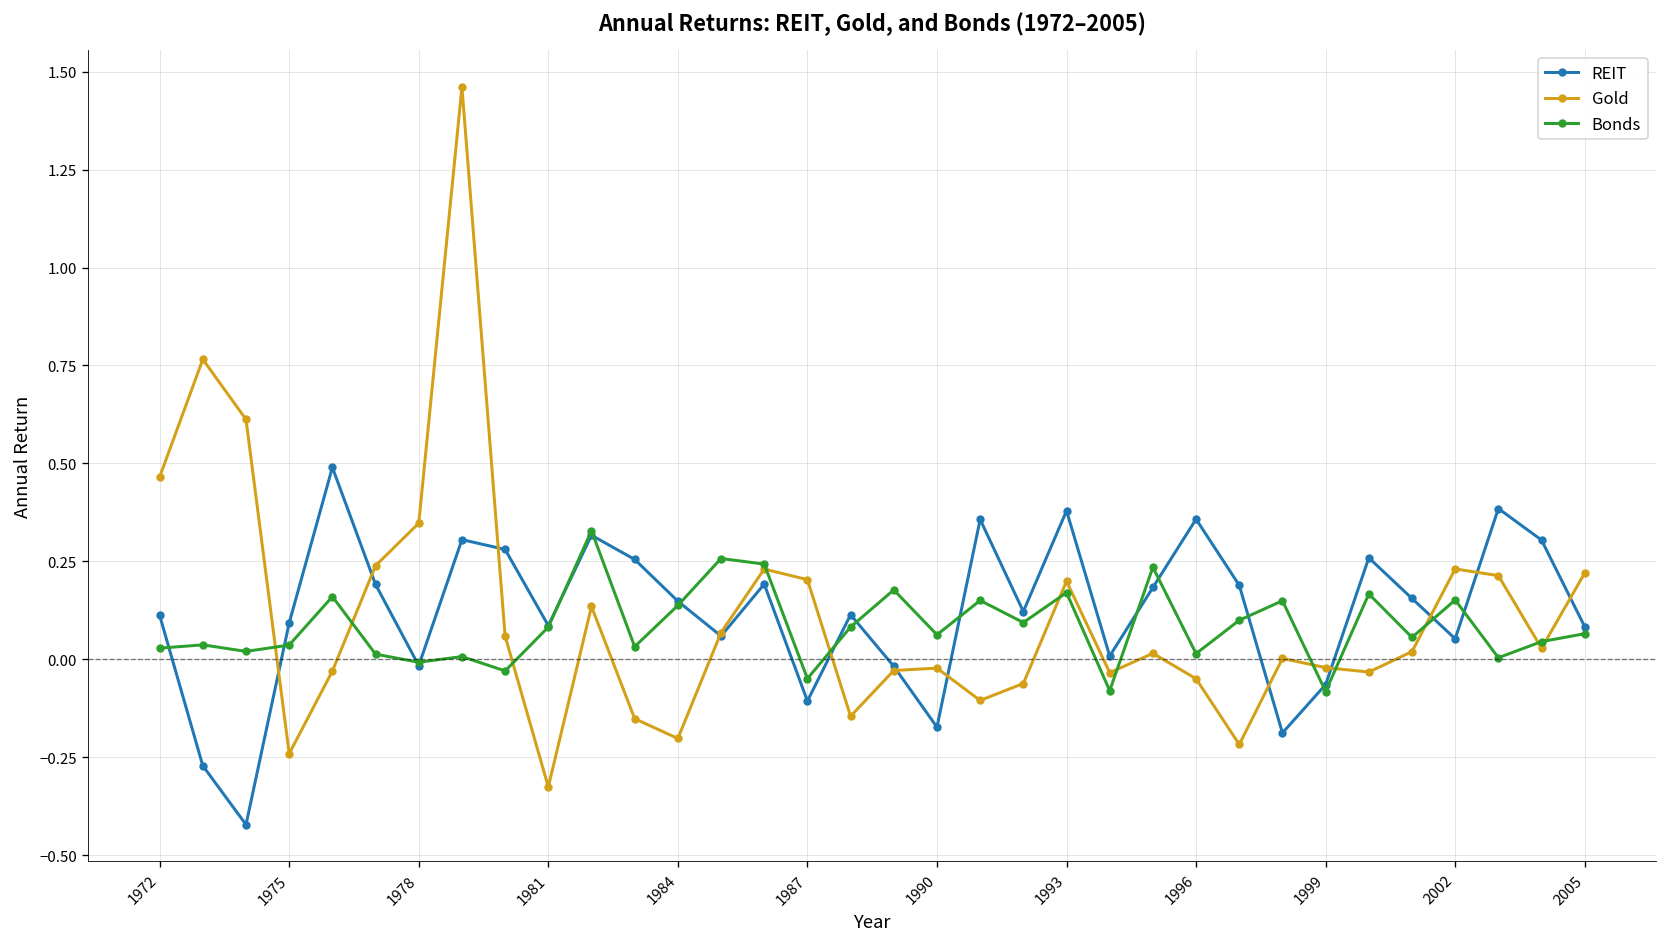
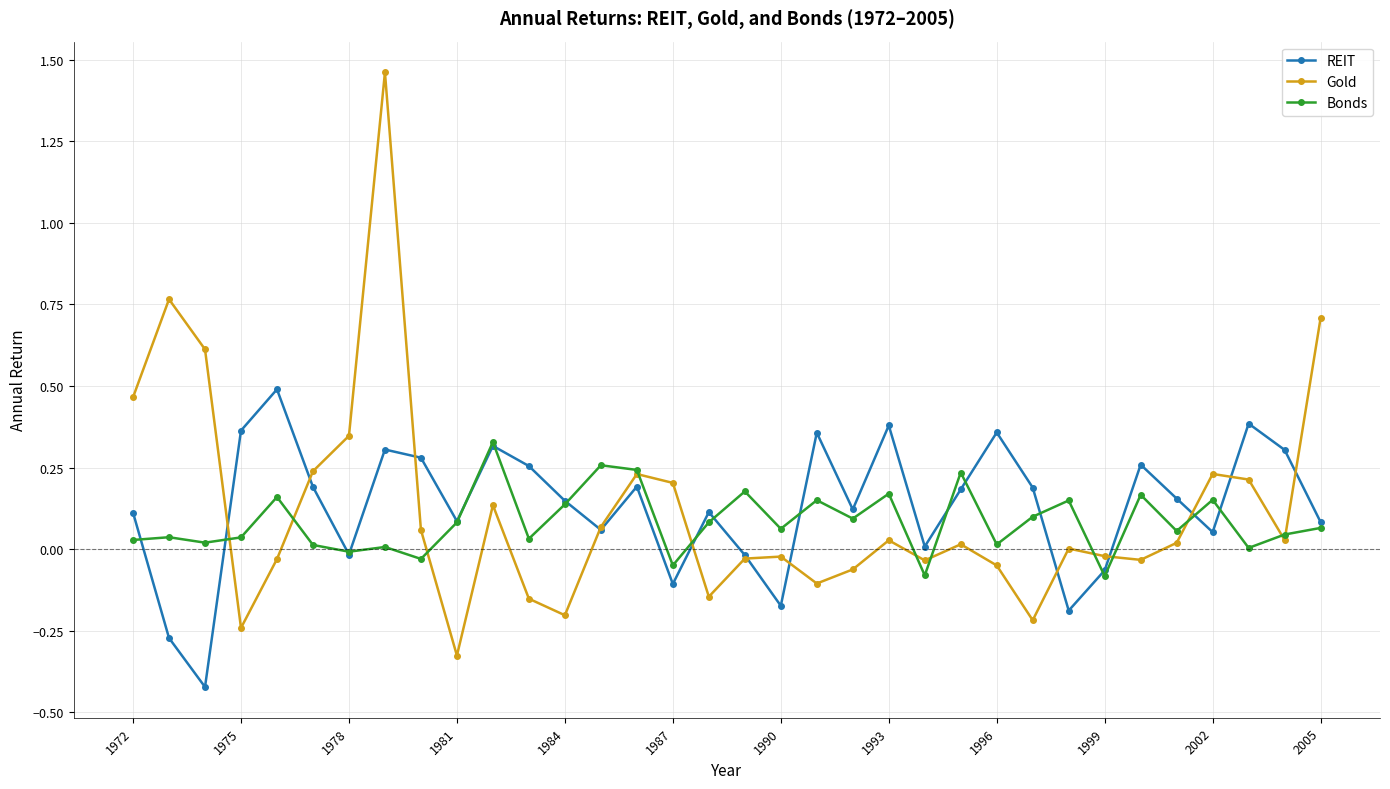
  {
    "REIT": {
      "1972": 0.11,
-     "1975": 0.09,
+     "1975": 0.36,
      "1978": -0.02,
      "1984": 0.15,
      "1987": -0.11,
      "1990": -0.17,
      "1993": 0.38,
      "1996": 0.36,
      "1999": -0.06,
      "2002": 0.05,
      "2005": 0.08
    },
    "Gold": {
      "1972": 0.47,
      "1975": -0.24,
      "1978": 0.35,
      "1981": -0.33,
      "1984": -0.20,
      "1987": 0.20,
      "1990": -0.02,
-     "1993": 0.20,
+     "1993": 0.03,
      "1996": -0.05,
      "1999": -0.02,
      "2002": 0.23,
-     "2005": 0.22
+     "2005": 0.71
    },
    "Bonds": {
      "1972": 0.03,
      "1975": 0.04,
      "1978": -0.01,
      "1984": 0.14,
      "1987": -0.05,
      "1990": 0.06,
      "1993": 0.17,
      "1996": 0.01,
      "1999": -0.08,
      "2002": 0.15,
      "2005": 0.07
    }
  }
